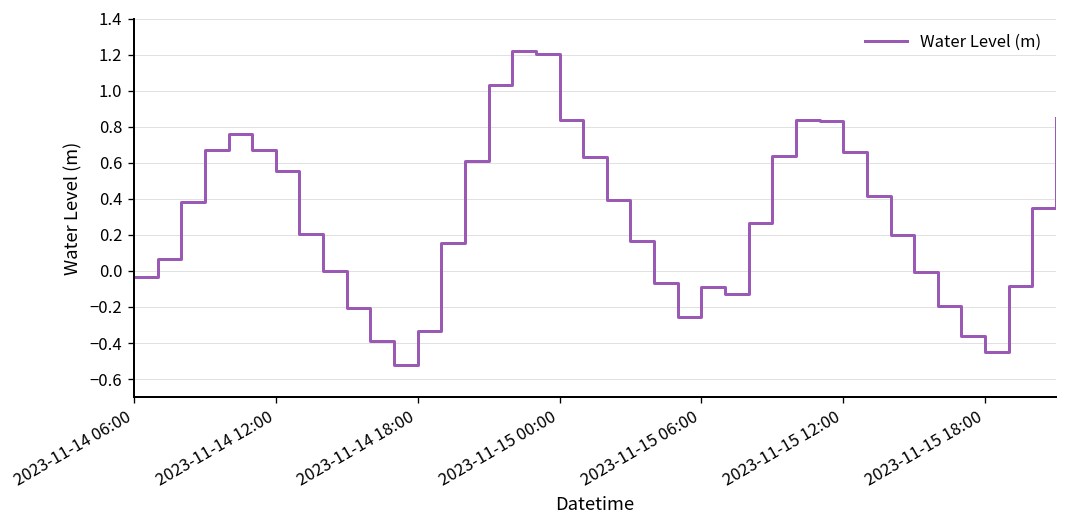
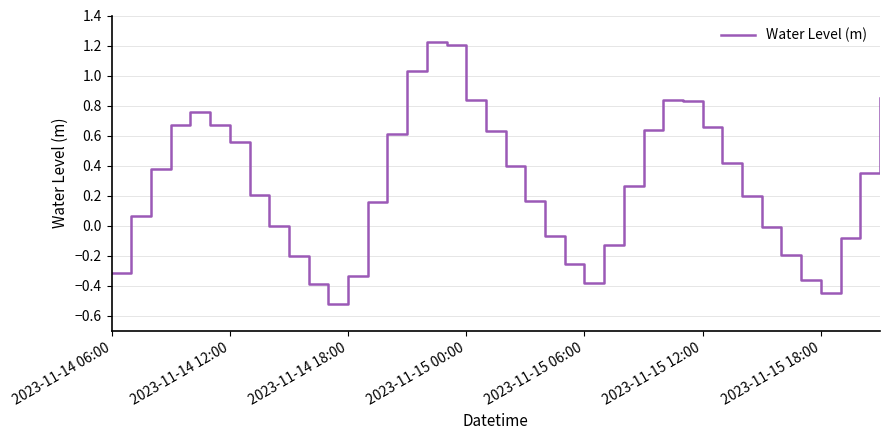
  {
-   "2023-11-14 06:00": -0.03,
+   "2023-11-14 06:00": -0.31,
    "2023-11-14 12:00": 0.56,
    "2023-11-14 18:00": -0.34,
    "2023-11-15 00:00": 0.84,
-   "2023-11-15 06:00": -0.09,
+   "2023-11-15 06:00": -0.38,
    "2023-11-15 12:00": 0.66,
    "2023-11-15 18:00": -0.45
  }
